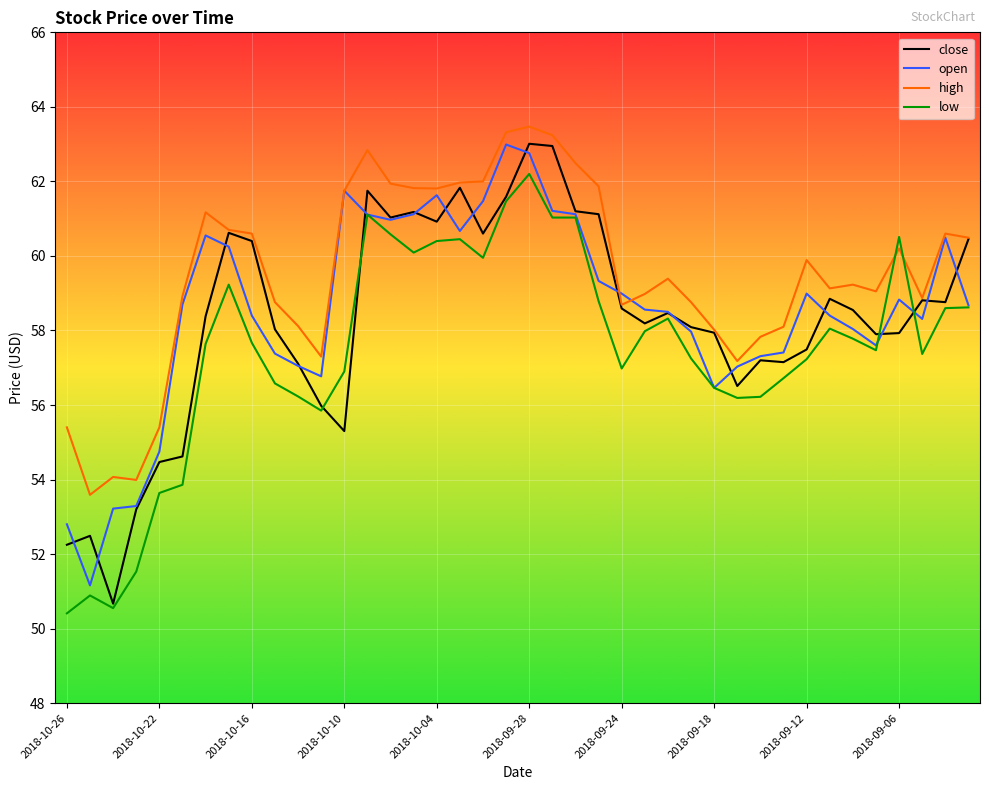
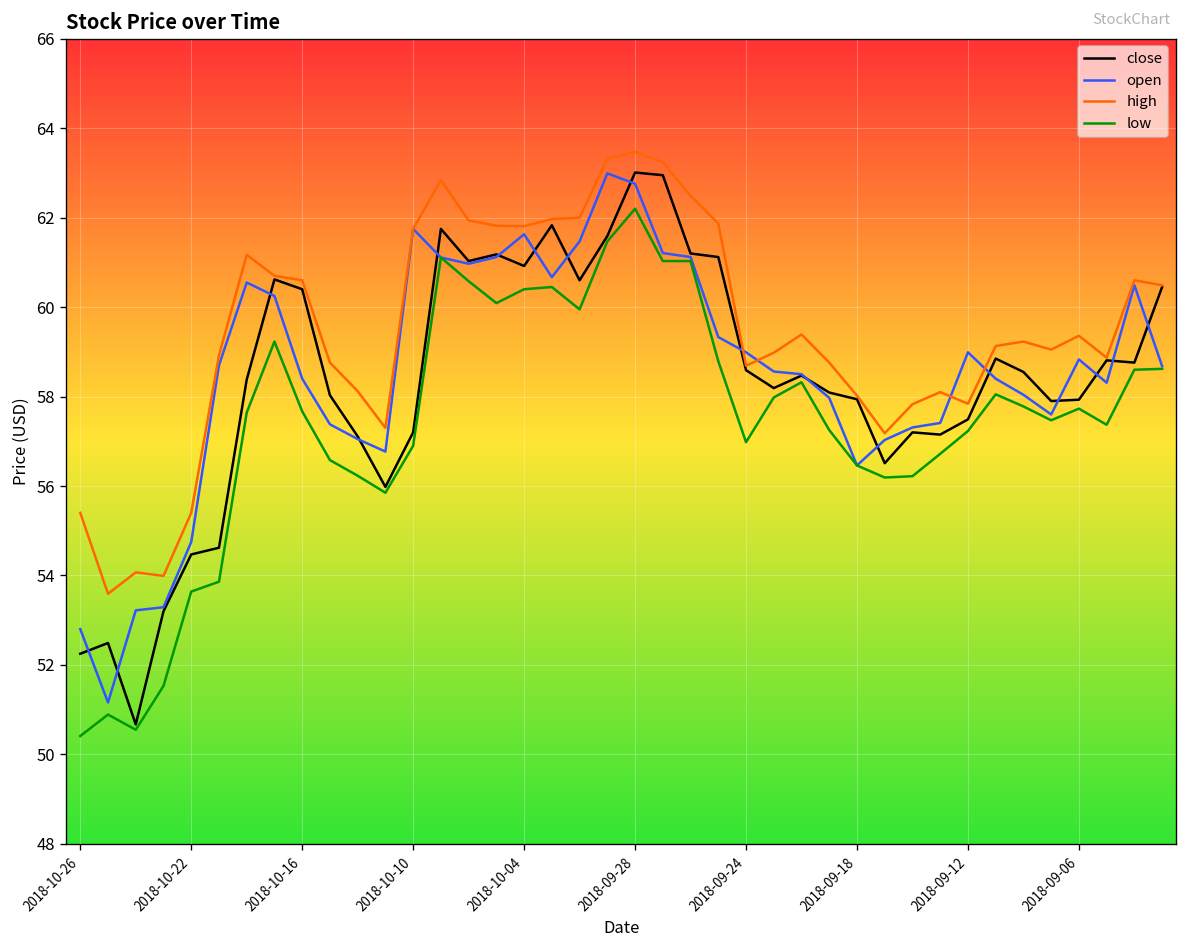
  {
    "close": {
      "2018-10-26": 52.3,
      "2018-10-22": 54.5,
      "2018-10-16": 60.4,
-     "2018-10-10": 55.3,
+     "2018-10-10": 57.2,
      "2018-10-04": 60.9,
      "2018-09-28": 63.0,
      "2018-09-24": 58.6,
      "2018-09-18": 57.9,
      "2018-09-12": 57.5,
      "2018-09-06": 57.9
    },
    "open": {
      "2018-10-26": 52.8,
      "2018-10-22": 54.8,
      "2018-10-16": 58.4,
      "2018-10-04": 61.6,
      "2018-09-28": 62.8,
      "2018-09-24": 59.0,
      "2018-09-12": 59.0,
      "2018-09-06": 58.8
    },
    "high": {
      "2018-10-26": 55.4,
      "2018-10-22": 55.4,
      "2018-10-16": 60.6,
      "2018-10-04": 61.8,
      "2018-09-28": 63.5,
      "2018-09-24": 58.7,
      "2018-09-18": 58.0,
-     "2018-09-12": 59.9,
-     "2018-09-06": 60.2
+     "2018-09-12": 57.8,
+     "2018-09-06": 59.4
    },
    "low": {
      "2018-10-26": 50.4,
      "2018-10-22": 53.6,
      "2018-10-16": 57.7,
      "2018-10-10": 56.9,
      "2018-10-04": 60.4,
      "2018-09-28": 62.2,
      "2018-09-24": 57.0,
      "2018-09-12": 57.2,
-     "2018-09-06": 60.5
+     "2018-09-06": 57.7
    }
  }
